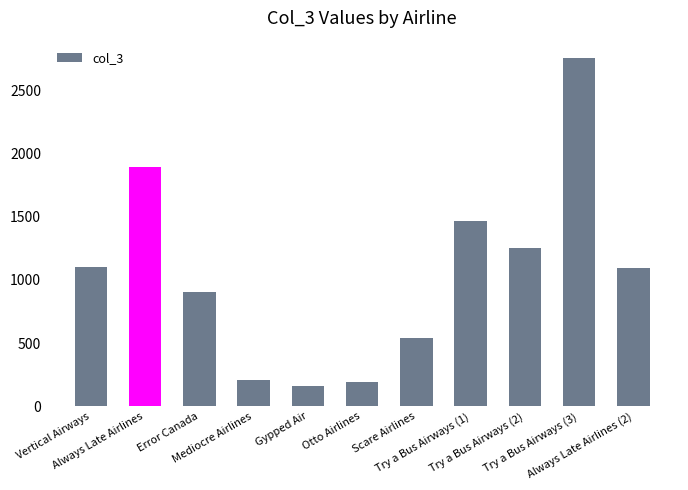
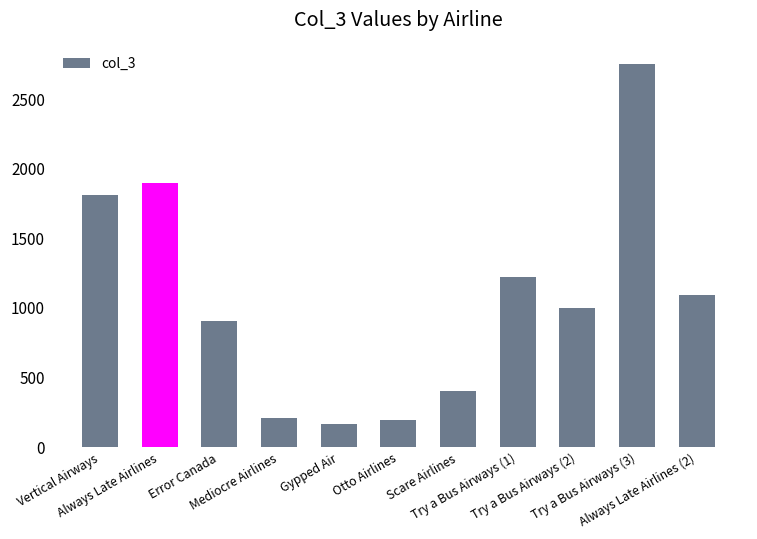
  {
-   "Vertical Airways": 1110,
+   "Vertical Airways": 1810,
    "Always Late Airlines": 1900,
    "Error Canada": 910,
    "Mediocre Airlines": 210,
    "Gypped Air": 160,
    "Otto Airlines": 190,
-   "Scare Airlines": 540,
-   "Try a Bus Airways (1)": 1470,
-   "Try a Bus Airways (2)": 1260,
+   "Scare Airlines": 400,
+   "Try a Bus Airways (1)": 1220,
+   "Try a Bus Airways (2)": 1000,
    "Try a Bus Airways (3)": 2760,
    "Always Late Airlines (2)": 1100
  }
